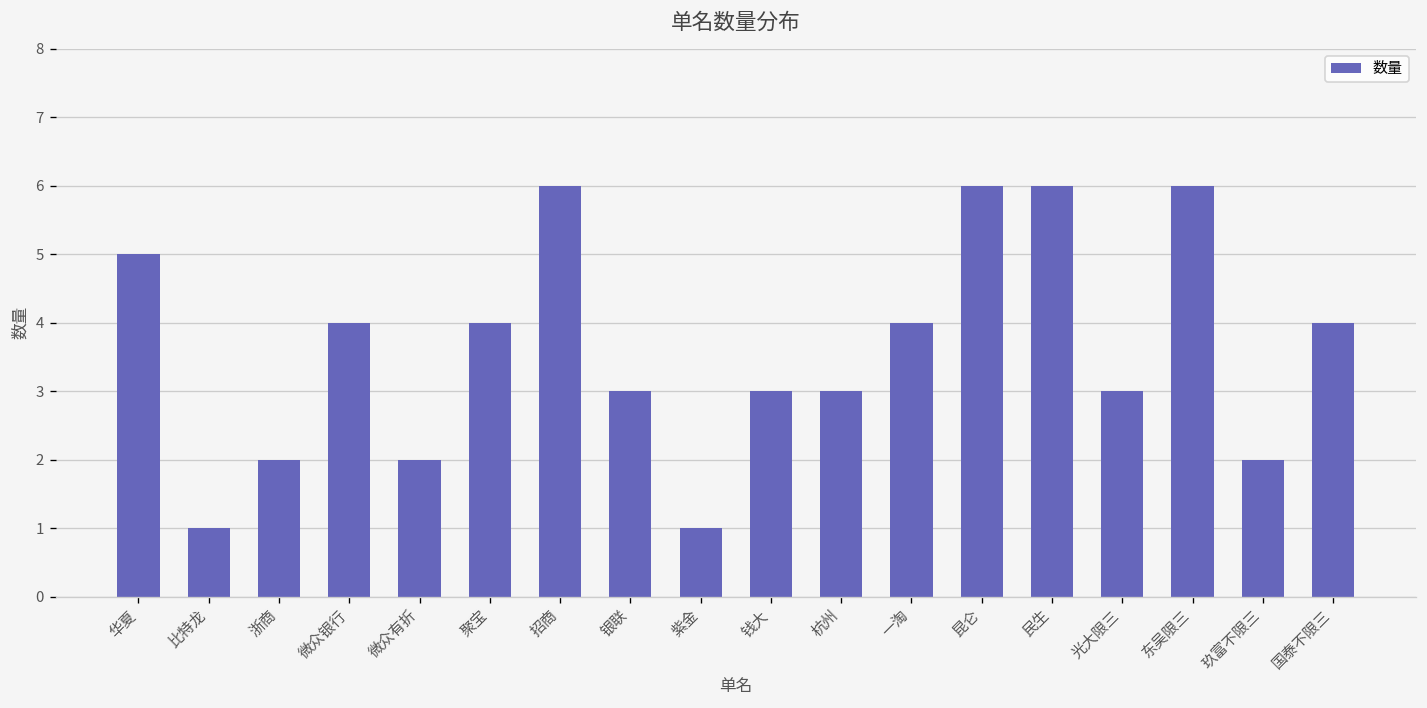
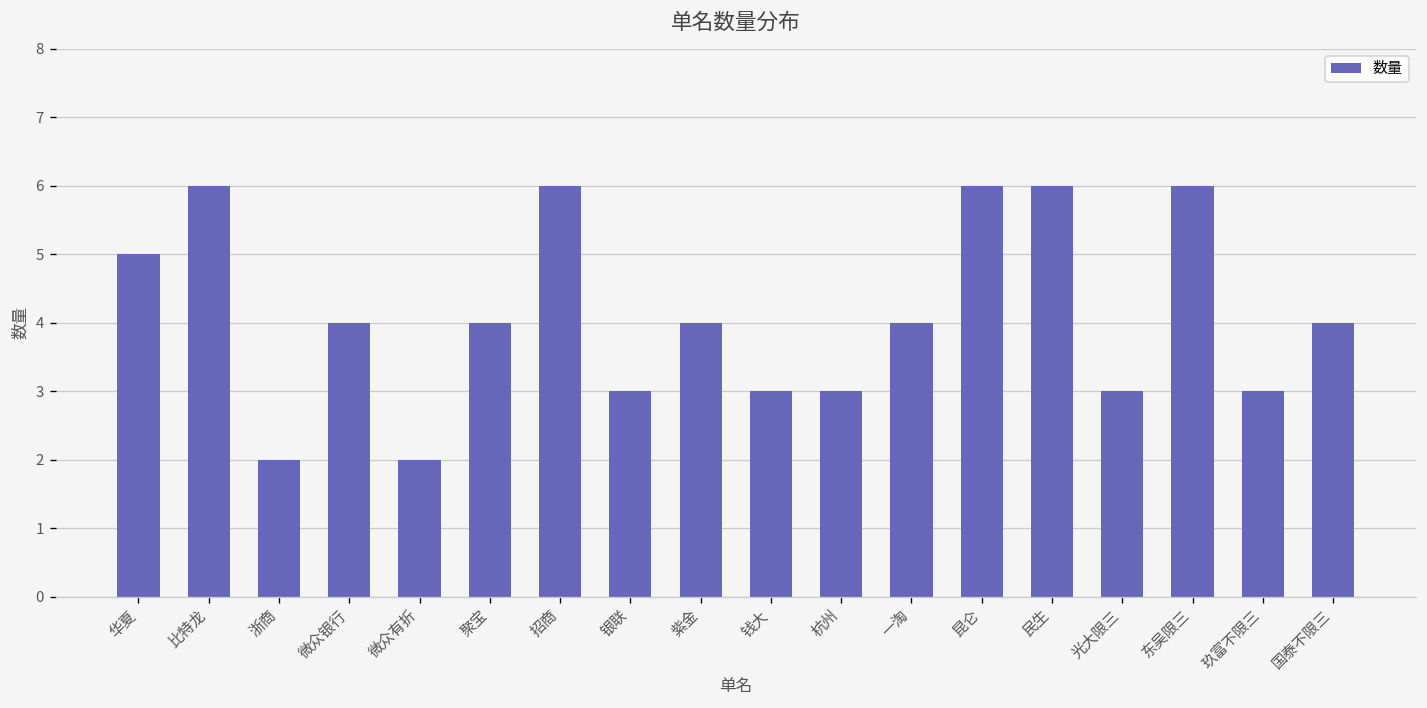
  {
    "华夏": 5,
-   "比特龙": 1,
+   "比特龙": 6,
    "浙商": 2,
    "微众银行": 4,
    "微众有折": 2,
    "聚宝": 4,
    "招商": 6,
    "银联": 3,
-   "紫金": 1,
+   "紫金": 4,
    "钱大": 3,
    "杭州": 3,
    "一淘": 4,
    "昆仑": 6,
    "民生": 6,
    "光大限三": 3,
    "东吴限三": 6,
-   "玖富不限三": 2,
+   "玖富不限三": 3,
    "国泰不限三": 4
  }
